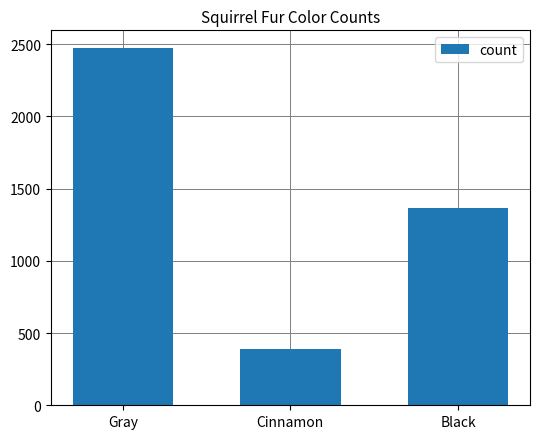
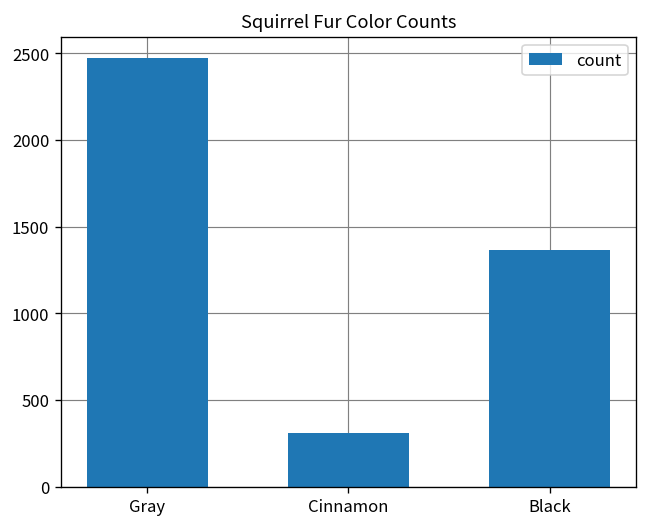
  {
    "Gray": 2470,
-   "Cinnamon": 390,
+   "Cinnamon": 310,
    "Black": 1360
  }
